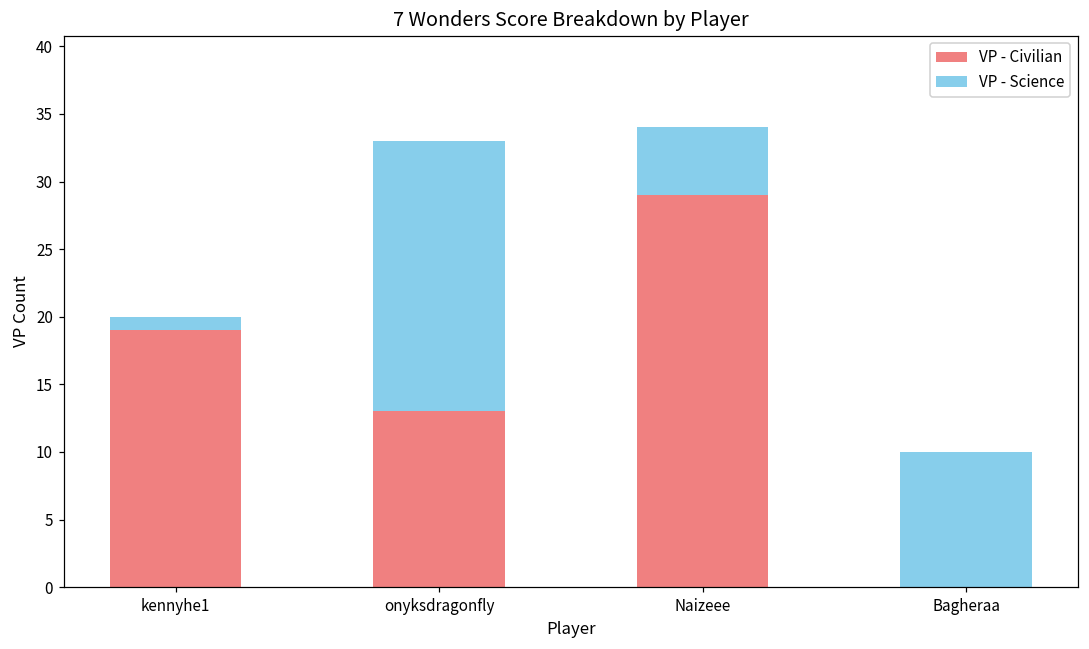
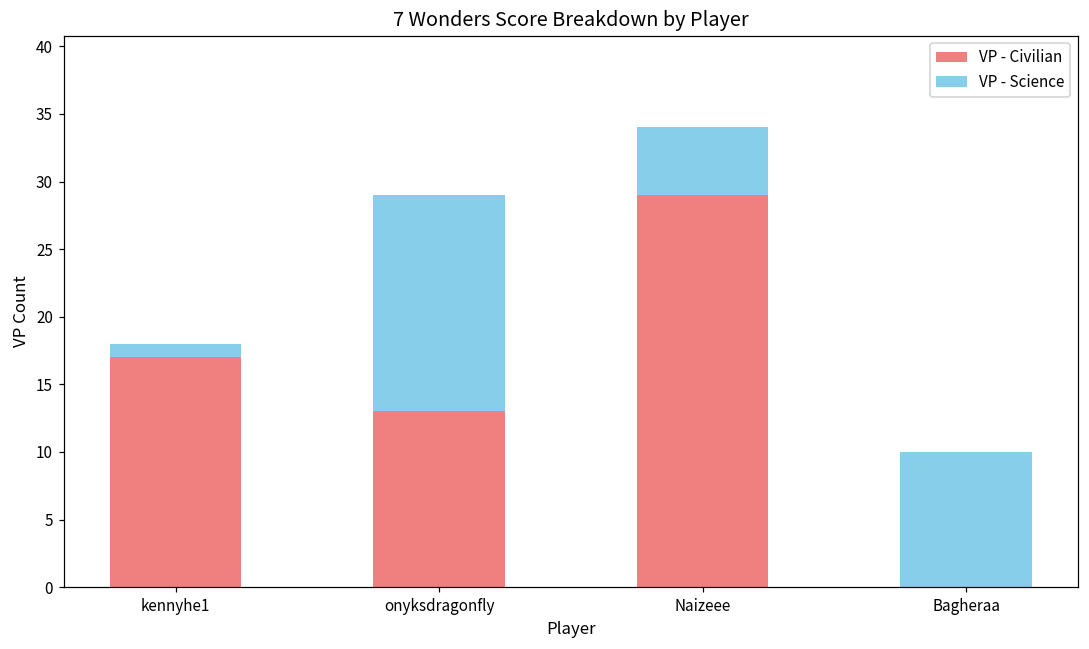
  {
    "VP - Civilian": {
-     "kennyhe1": 19,
+     "kennyhe1": 17,
      "onyksdragonfly": 13,
      "Naizeee": 29,
      "Bagheraa": 0
    },
    "VP - Science": {
      "kennyhe1": 1,
-     "onyksdragonfly": 20,
+     "onyksdragonfly": 16,
      "Naizeee": 5,
      "Bagheraa": 10
    }
  }
